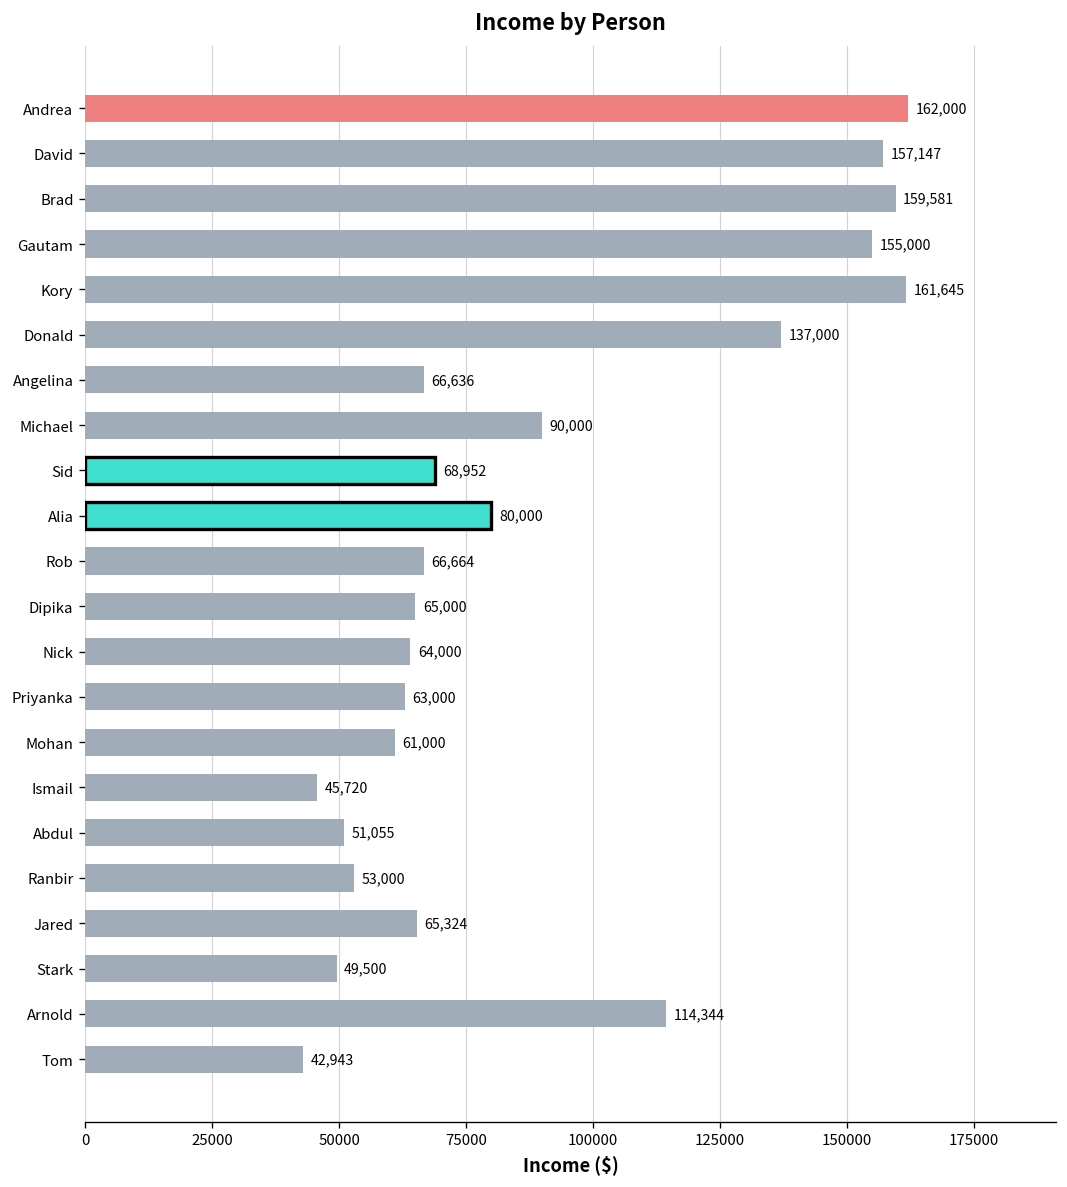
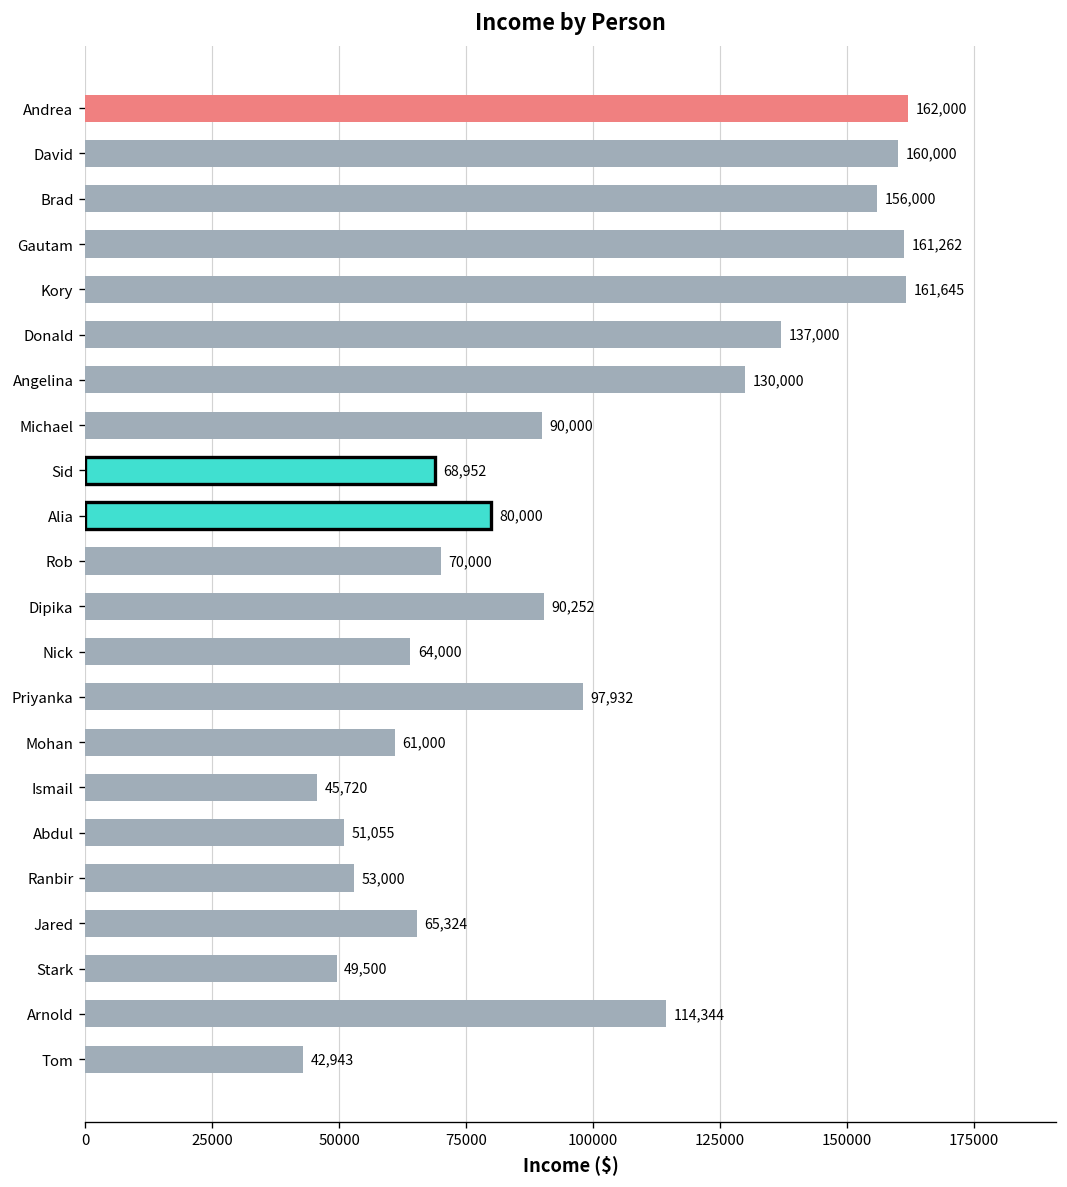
  {
    "Andrea": "162,000",
-   "David": "157,147",
-   "Brad": "159,581",
-   "Gautam": "155,000",
+   "David": "160,000",
+   "Brad": "156,000",
+   "Gautam": "161,262",
    "Kory": "161,645",
    "Donald": "137,000",
-   "Angelina": "66,636",
+   "Angelina": "130,000",
    "Michael": "90,000",
    "Sid": "68,952",
    "Alia": "80,000",
-   "Rob": "66,664",
-   "Dipika": "65,000",
+   "Rob": "70,000",
+   "Dipika": "90,252",
    "Nick": "64,000",
-   "Priyanka": "63,000",
+   "Priyanka": "97,932",
    "Mohan": "61,000",
    "Ismail": "45,720",
    "Abdul": "51,055",
    "Ranbir": "53,000",
    "Jared": "65,324",
    "Stark": "49,500",
    "Arnold": "114,344",
    "Tom": "42,943"
  }
